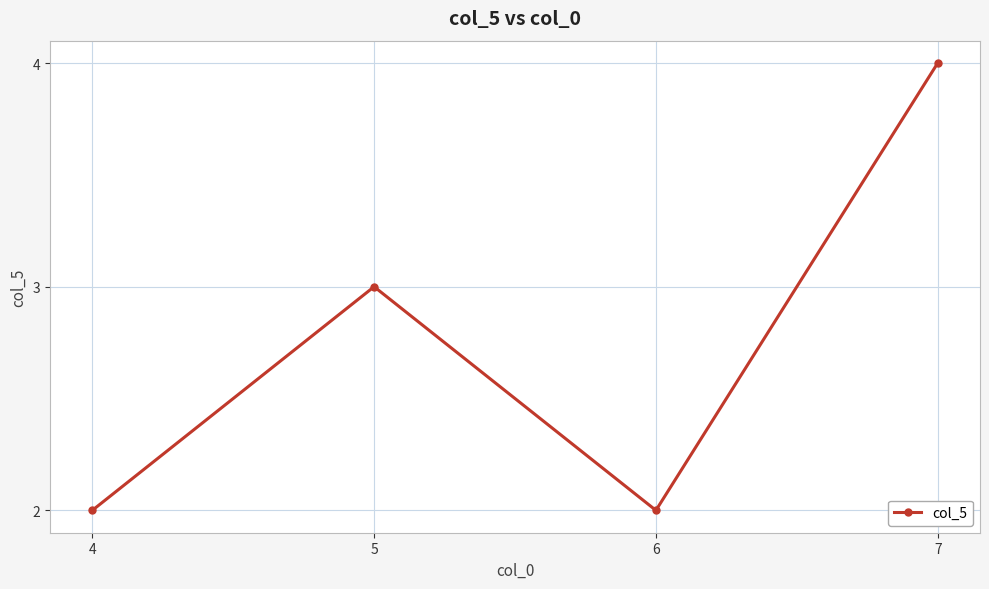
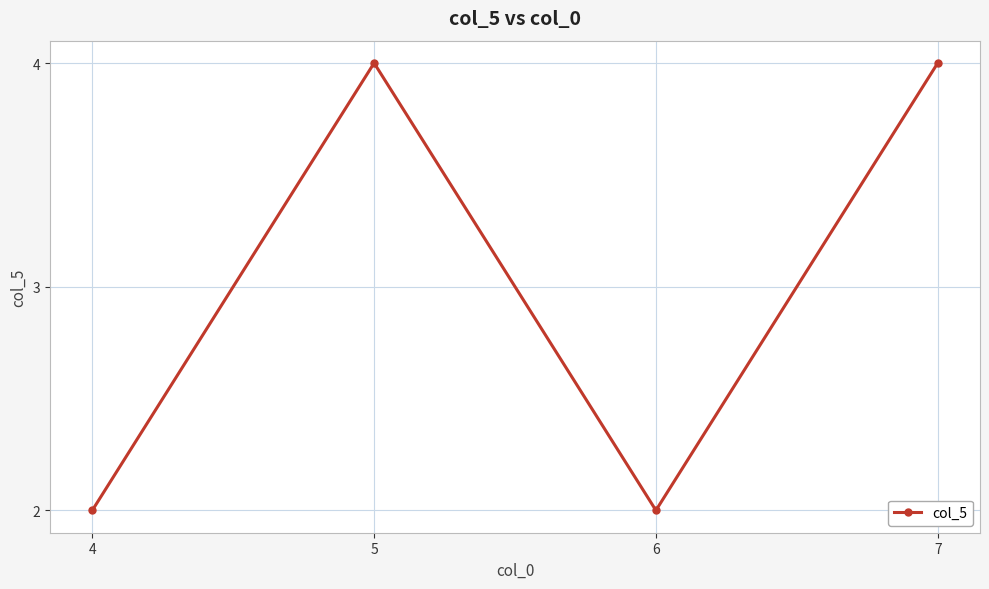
  {
    "4": 2,
-   "5": 3,
+   "5": 4,
    "6": 2,
    "7": 4
  }
